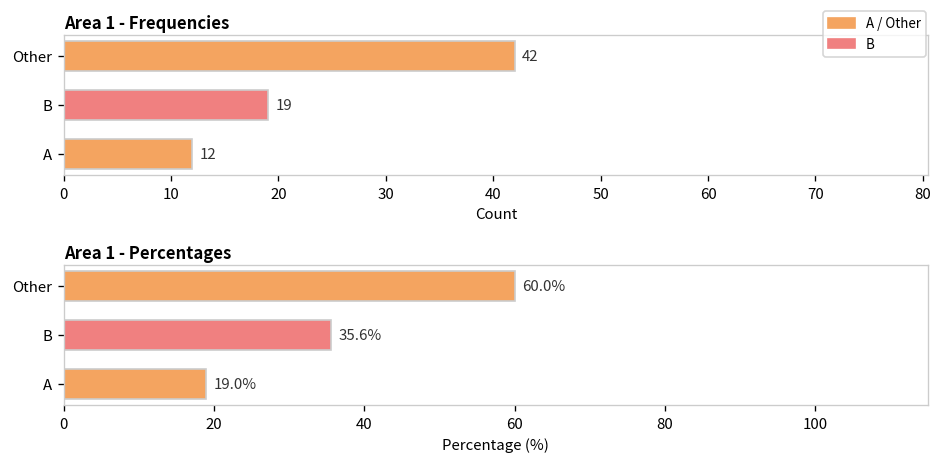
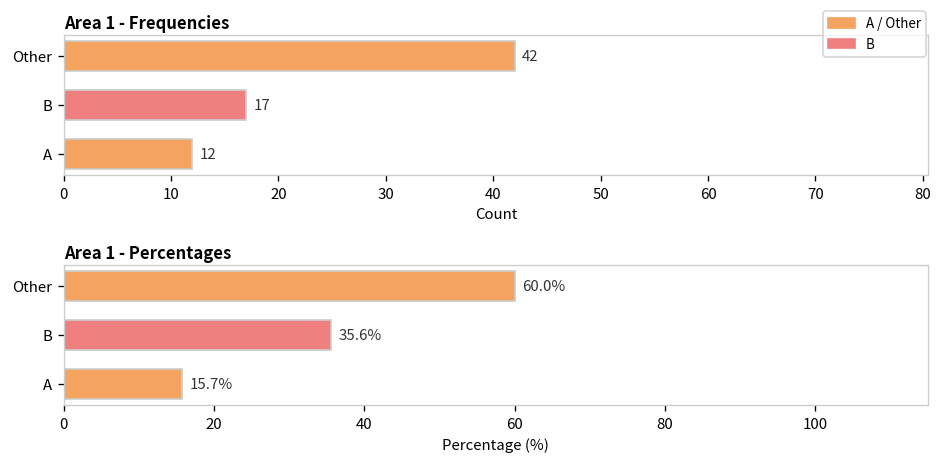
  {
    "Area 1 - Frequencies": {
      "Other": "42",
-     "B": "19",
+     "B": "17",
      "A": "12"
    },
    "Area 1 - Percentages": {
      "Other": "60.0%",
      "B": "35.6%",
-     "A": "19.0%"
+     "A": "15.7%"
    }
  }
